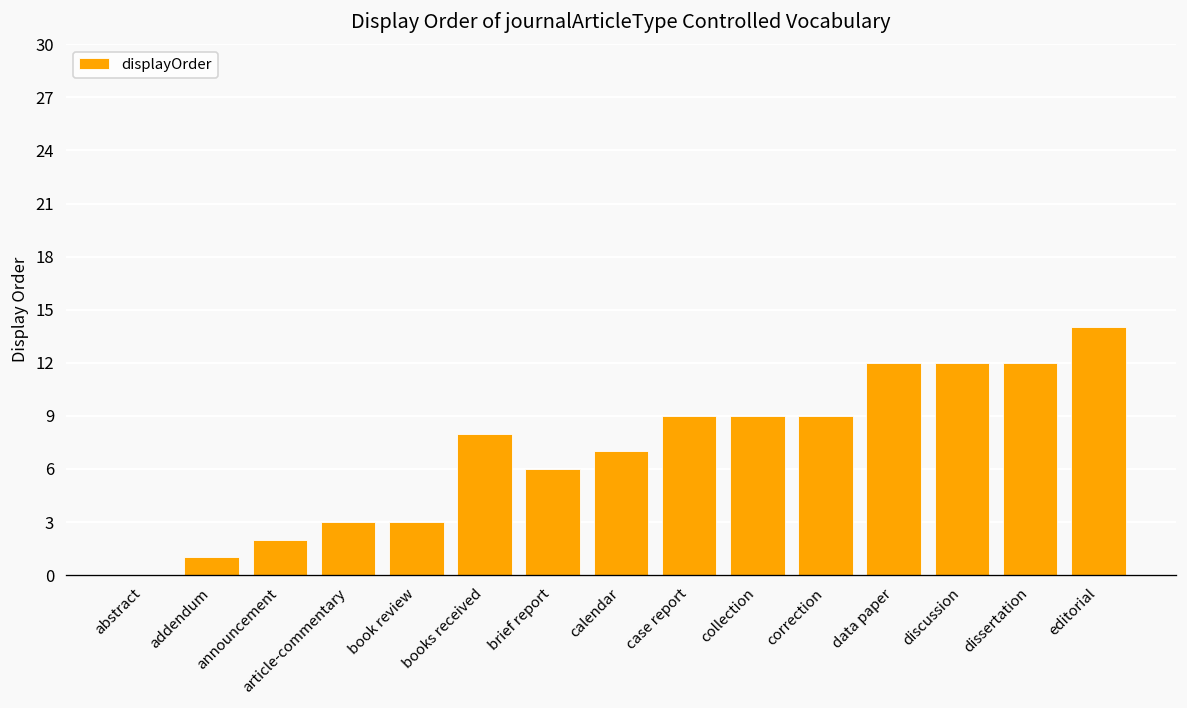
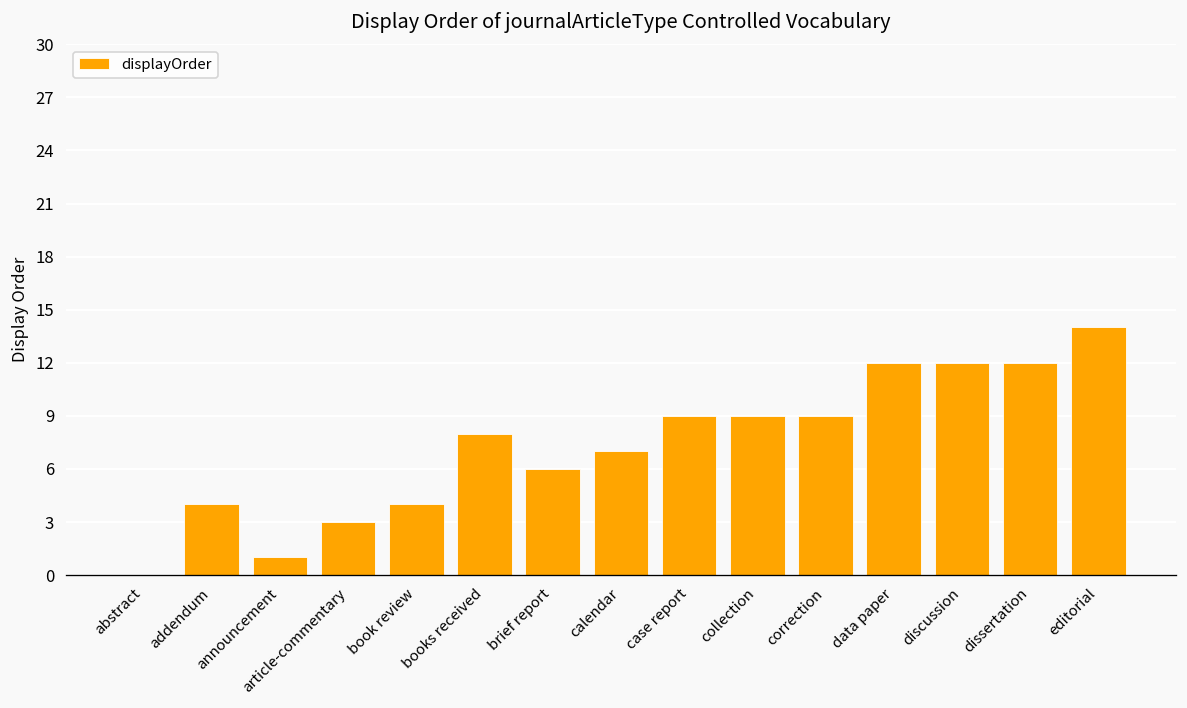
  {
    "abstract": 0,
-   "addendum": 1,
-   "announcement": 2,
+   "addendum": 4,
+   "announcement": 1,
    "article-commentary": 3,
-   "book review": 3,
+   "book review": 4,
    "books received": 8,
    "brief report": 6,
    "calendar": 7,
    "case report": 9,
    "collection": 9,
    "correction": 9,
    "data paper": 12,
    "discussion": 12,
    "dissertation": 12,
    "editorial": 14
  }
